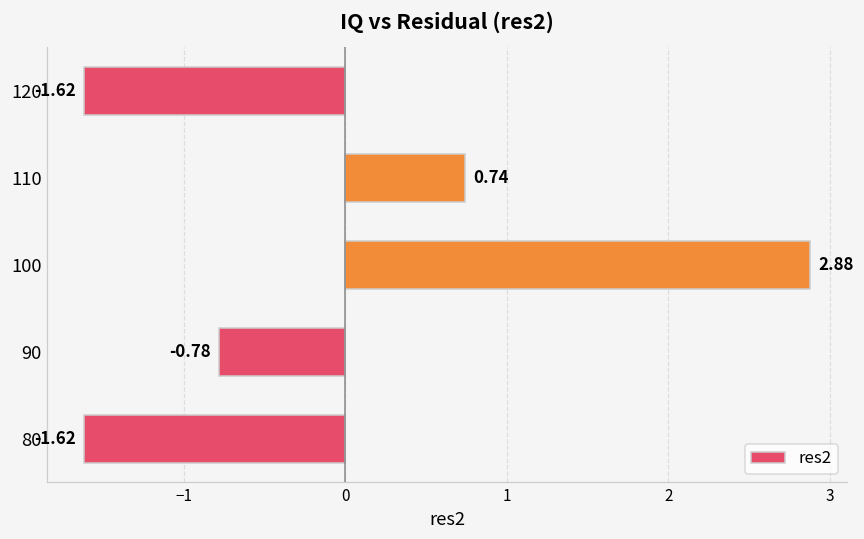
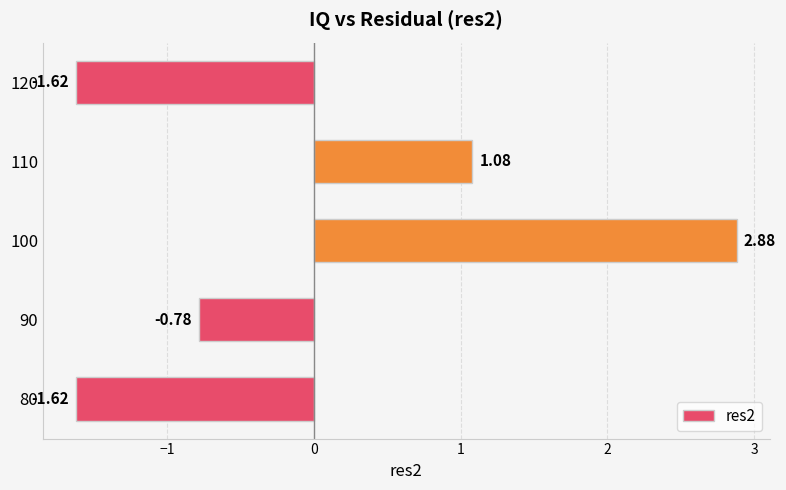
  {
    "120": -1.62,
-   "110": 0.74,
+   "110": 1.08,
    "100": 2.88,
    "90": -0.78,
    "80": -1.62
  }
